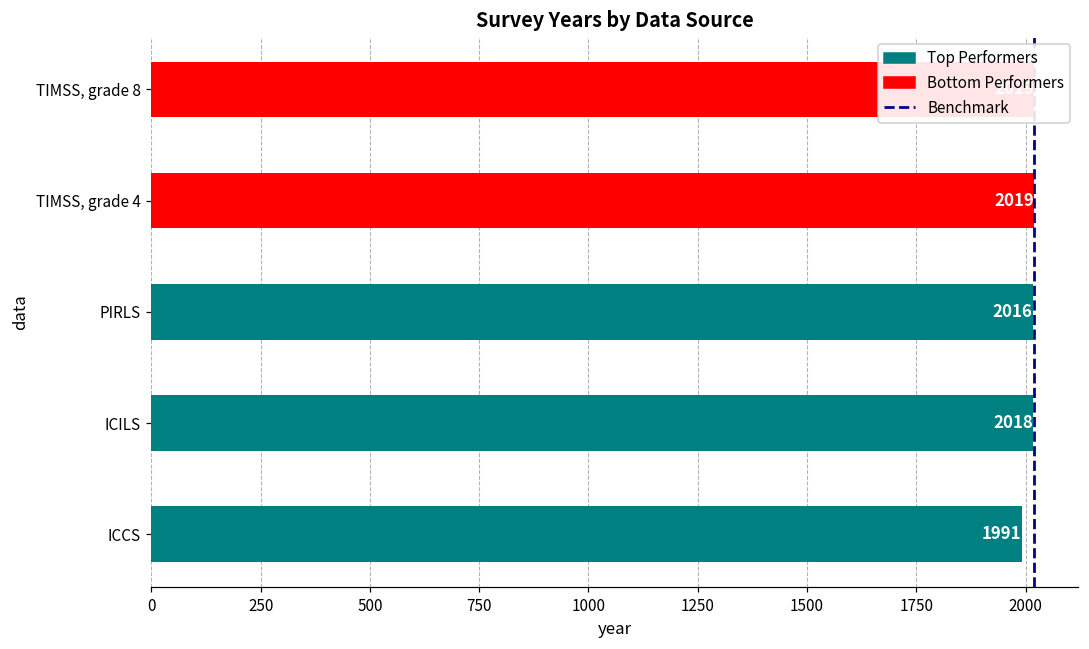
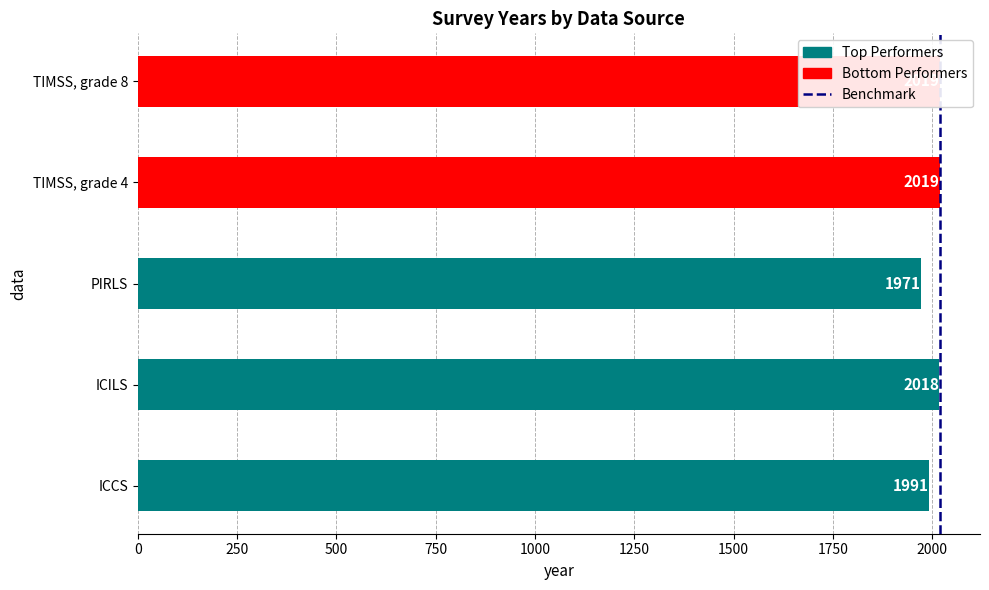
  {
    "TIMSS, grade 4": 2019,
-   "PIRLS": 2016,
+   "PIRLS": 1971,
    "ICILS": 2018,
    "ICCS": 1991
  }
